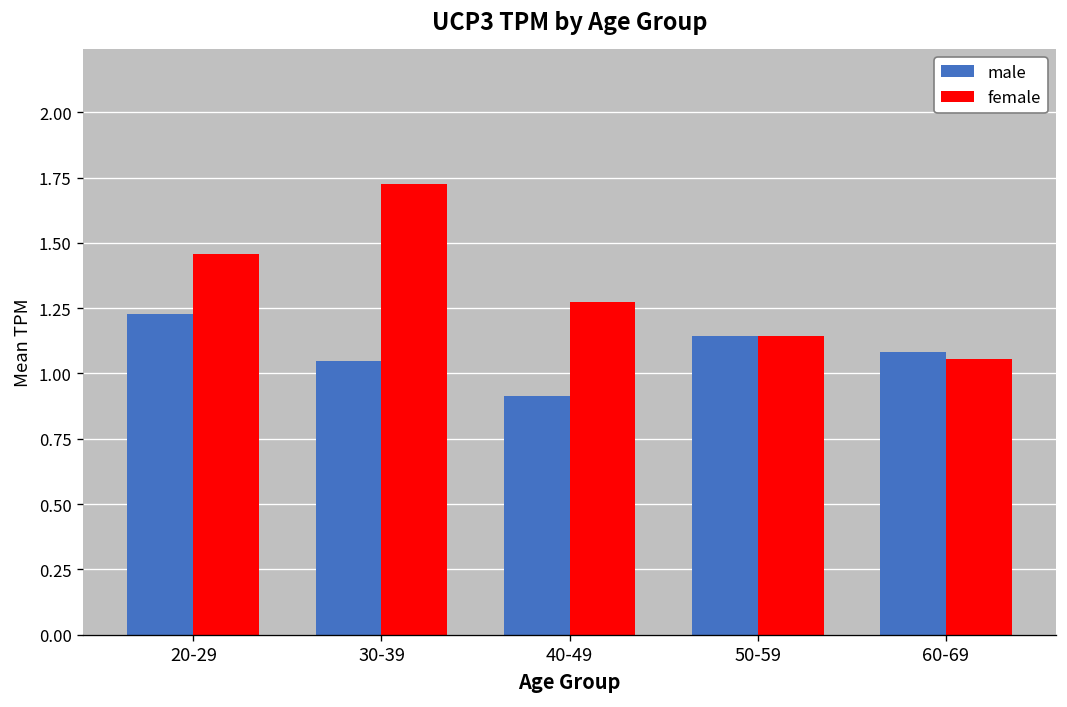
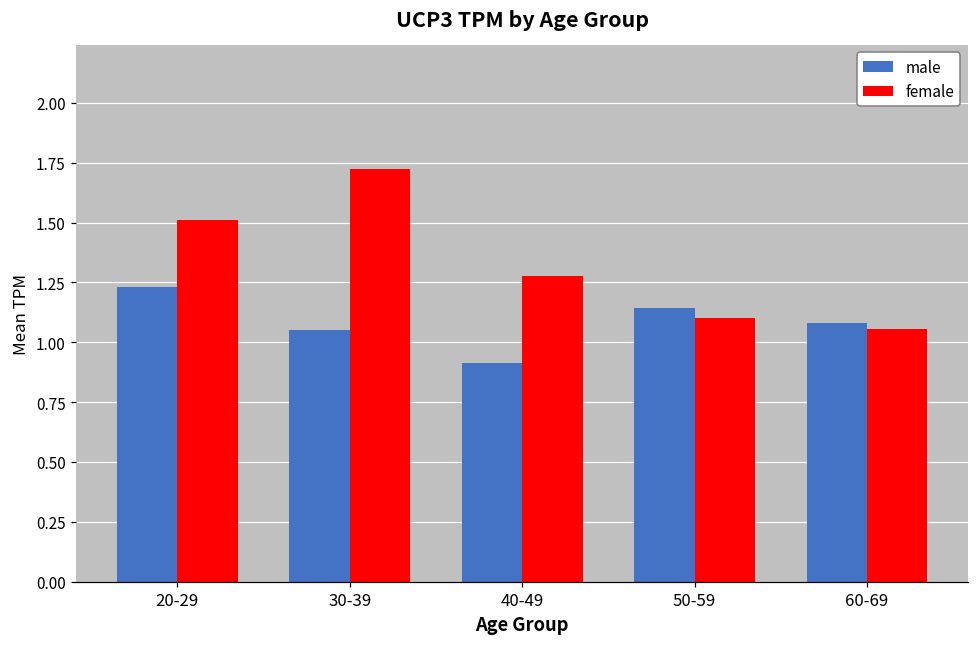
  {
    "male": {
      "20-29": 1.23,
      "30-39": 1.05,
      "40-49": 0.91,
      "50-59": 1.15,
      "60-69": 1.08
    },
    "female": {
-     "20-29": 1.46,
+     "20-29": 1.51,
      "30-39": 1.73,
      "40-49": 1.28,
-     "50-59": 1.14,
+     "50-59": 1.10,
      "60-69": 1.05
    }
  }
